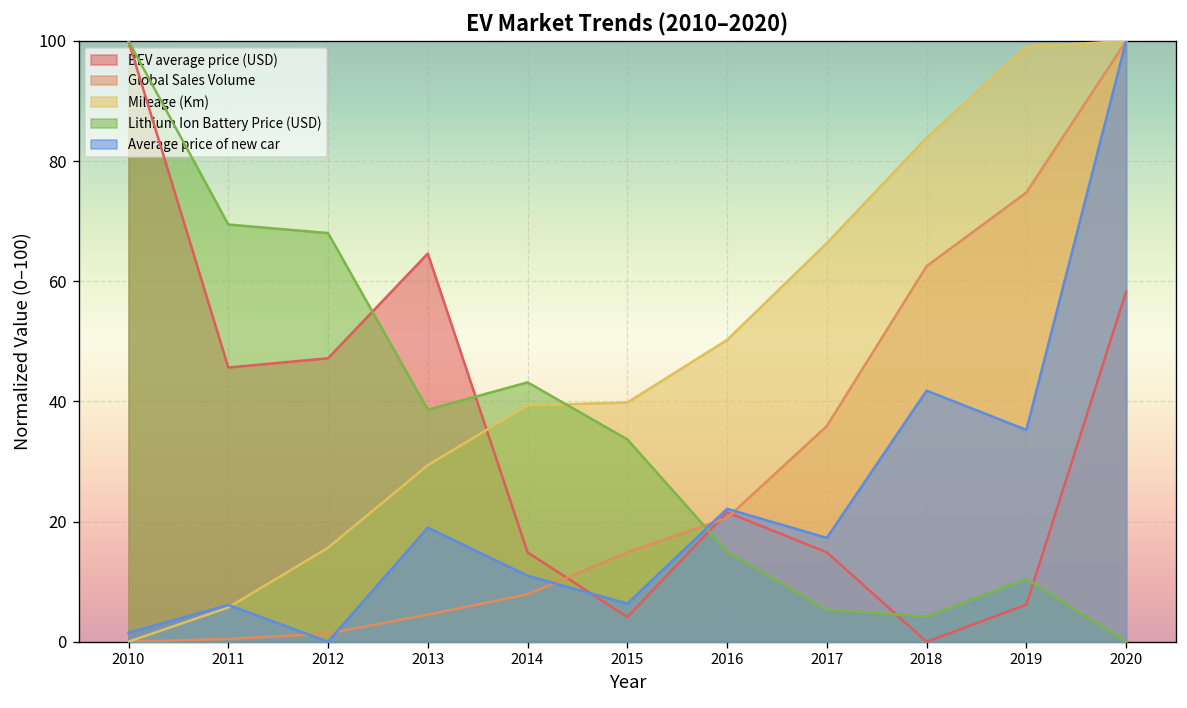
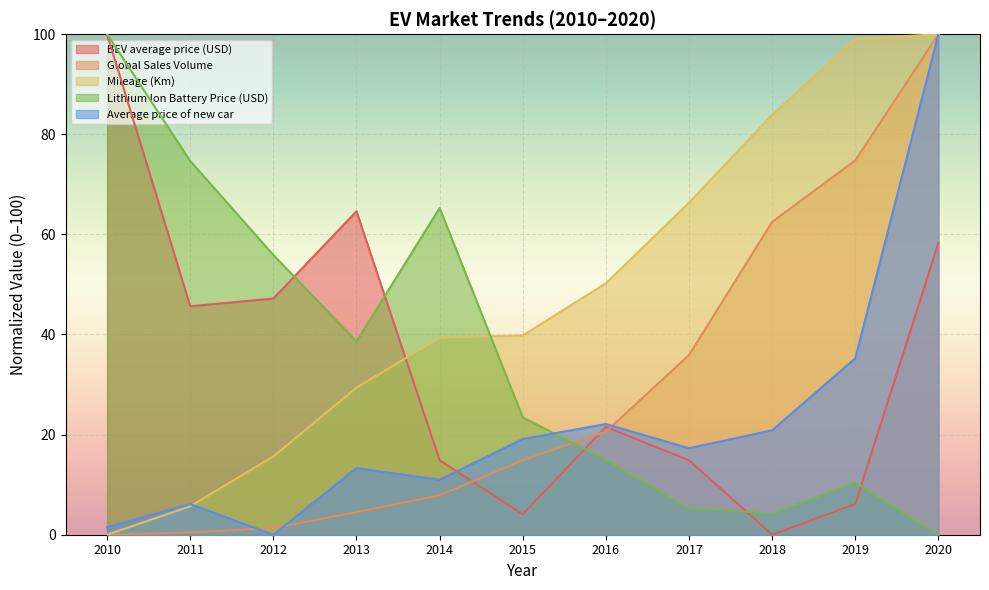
  {
    "Lithium Ion Battery Price (USD)": {
-     "2011": 69,
-     "2012": 68,
+     "2011": 75,
+     "2012": 56,
      "2013": 39,
-     "2014": 43,
-     "2015": 34,
+     "2014": 65,
+     "2015": 23,
      "2016": 15,
      "2017": 5,
      "2018": 4,
      "2019": 10,
      "2020": 0
    },
    "Average price of new car": {
      "2010": 1,
      "2012": 0,
-     "2013": 19,
+     "2013": 13,
      "2014": 11,
-     "2015": 6,
+     "2015": 19,
      "2016": 22,
      "2017": 17,
-     "2018": 42,
+     "2018": 21,
      "2019": 35
    }
  }
